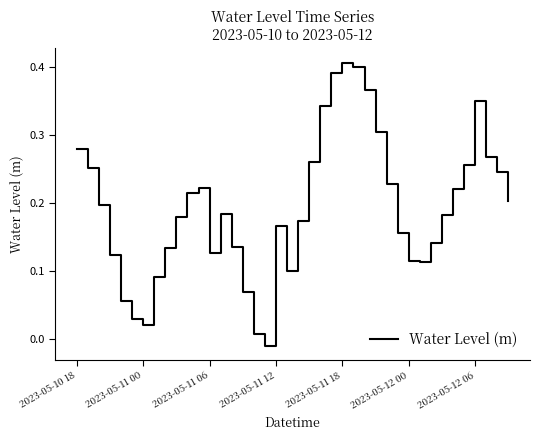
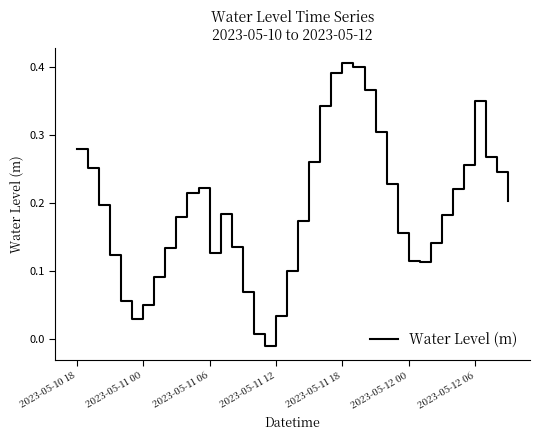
  {
    "2023-05-10 18": 0.28,
-   "2023-05-11 00": 0.02,
+   "2023-05-11 00": 0.05,
    "2023-05-11 06": 0.13,
-   "2023-05-11 12": 0.17,
+   "2023-05-11 12": 0.03,
    "2023-05-11 18": 0.41,
    "2023-05-12 00": 0.11,
    "2023-05-12 06": 0.35
  }
